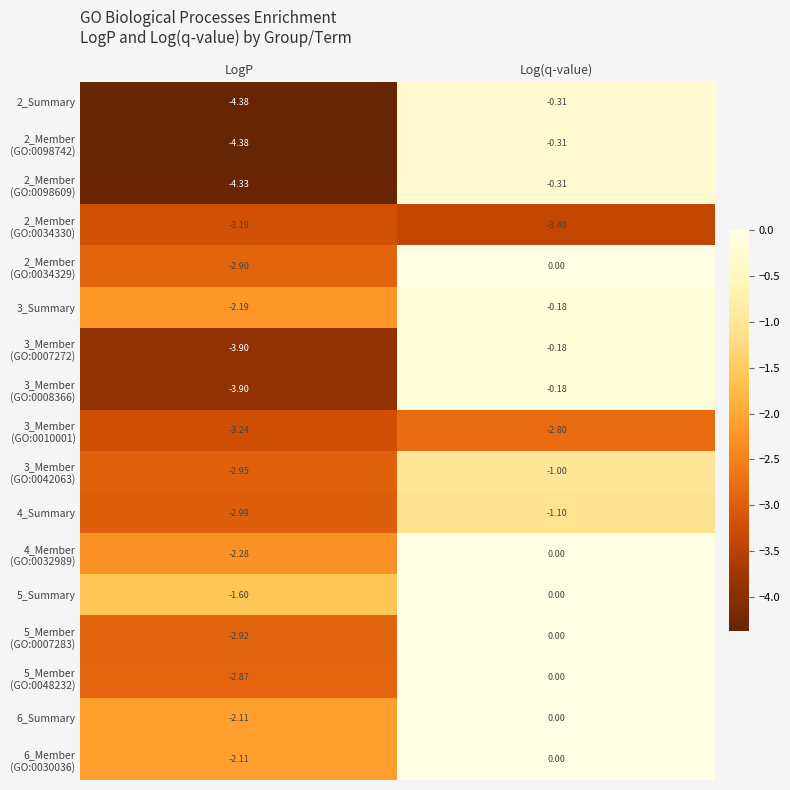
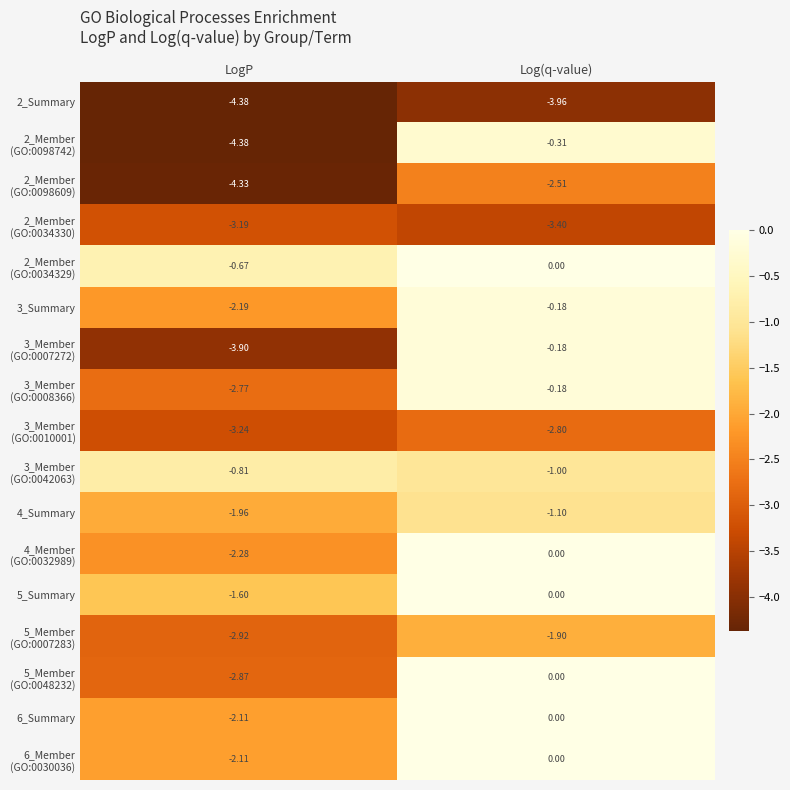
  {
    "2_Summary": {
      "LogP": -4.38,
-     "Log(q-value)": -0.31
+     "Log(q-value)": -3.96
    },
    "2_Member (GO:0098742)": {
      "LogP": -4.38,
      "Log(q-value)": -0.31
    },
    "2_Member (GO:0098609)": {
      "LogP": -4.33,
-     "Log(q-value)": -0.31
+     "Log(q-value)": -2.51
    },
    "2_Member (GO:0034330)": {
      "LogP": -3.19,
      "Log(q-value)": -3.40
    },
    "2_Member (GO:0034329)": {
-     "LogP": -2.90,
+     "LogP": -0.67,
      "Log(q-value)": 0.00
    },
    "3_Summary": {
      "LogP": -2.19,
      "Log(q-value)": -0.18
    },
    "3_Member (GO:0007272)": {
      "LogP": -3.90,
      "Log(q-value)": -0.18
    },
    "3_Member (GO:0008366)": {
-     "LogP": -3.90,
+     "LogP": -2.77,
      "Log(q-value)": -0.18
    },
    "3_Member (GO:0010001)": {
      "LogP": -3.24,
      "Log(q-value)": -2.80
    },
    "3_Member (GO:0042063)": {
-     "LogP": -2.95,
+     "LogP": -0.81,
      "Log(q-value)": -1.00
    },
    "4_Summary": {
-     "LogP": -2.99,
+     "LogP": -1.96,
      "Log(q-value)": -1.10
    },
    "4_Member (GO:0032989)": {
      "LogP": -2.28,
      "Log(q-value)": 0.00
    },
    "5_Summary": {
      "LogP": -1.60,
      "Log(q-value)": 0.00
    },
    "5_Member (GO:0007283)": {
      "LogP": -2.92,
-     "Log(q-value)": 0.00
+     "Log(q-value)": -1.90
    },
    "5_Member (GO:0048232)": {
      "LogP": -2.87,
      "Log(q-value)": 0.00
    },
    "6_Summary": {
      "LogP": -2.11,
      "Log(q-value)": 0.00
    },
    "6_Member (GO:0030036)": {
      "LogP": -2.11,
      "Log(q-value)": 0.00
    }
  }
